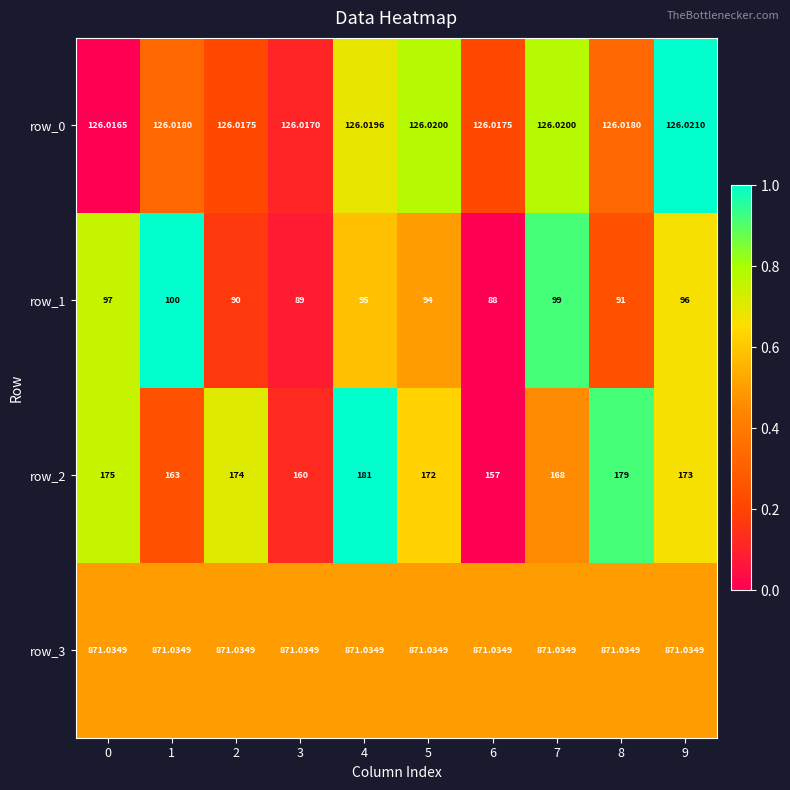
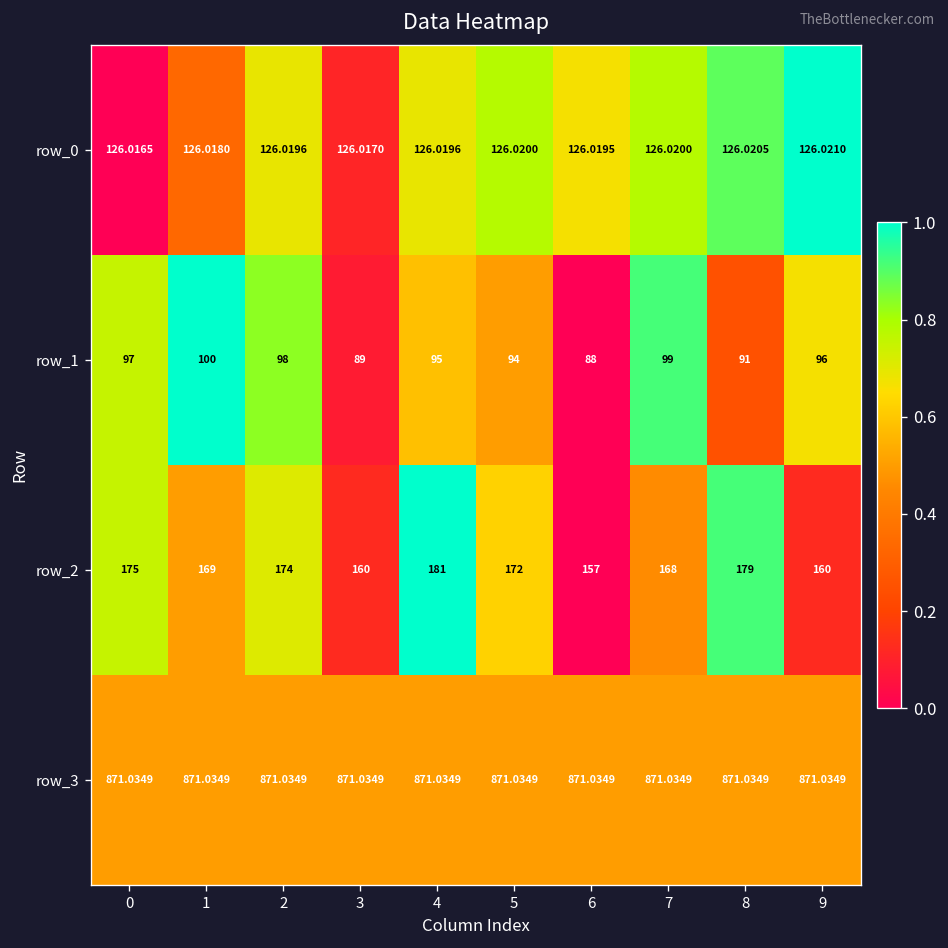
  {
    "row_0": {
      "0": 126.0165,
      "1": 126.0180,
-     "2": 126.0175,
+     "2": 126.0196,
      "3": 126.0170,
      "4": 126.0196,
      "5": 126.0200,
-     "6": 126.0175,
+     "6": 126.0195,
      "7": 126.0200,
-     "8": 126.0180,
+     "8": 126.0205,
      "9": 126.0210
    },
    "row_1": {
      "0": 97,
      "1": 100,
-     "2": 90,
+     "2": 98,
      "3": 89,
      "4": 95,
      "5": 94,
      "6": 88,
      "7": 99,
      "8": 91,
      "9": 96
    },
    "row_2": {
      "0": 175,
-     "1": 163,
+     "1": 169,
      "2": 174,
      "3": 160,
      "4": 181,
      "5": 172,
      "6": 157,
      "7": 168,
      "8": 179,
-     "9": 173
+     "9": 160
    },
    "row_3": {
      "0": 871.0349,
      "1": 871.0349,
      "2": 871.0349,
      "3": 871.0349,
      "4": 871.0349,
      "5": 871.0349,
      "6": 871.0349,
      "7": 871.0349,
      "8": 871.0349,
      "9": 871.0349
    }
  }
